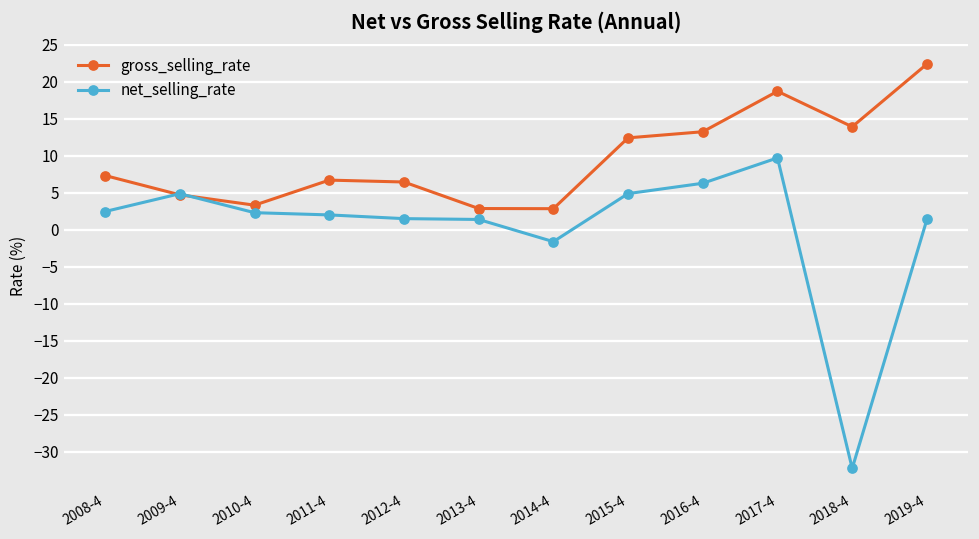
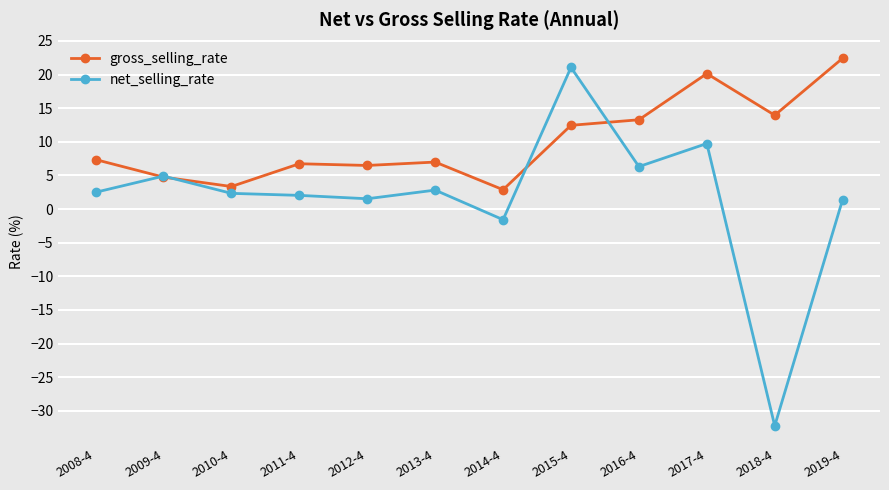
  {
    "gross_selling_rate": {
      "2008-4": 7,
      "2010-4": 3,
      "2011-4": 7,
      "2012-4": 6,
-     "2013-4": 3,
+     "2013-4": 7,
      "2014-4": 3,
      "2015-4": 12,
      "2016-4": 13,
-     "2017-4": 19,
+     "2017-4": 20,
      "2018-4": 14,
      "2019-4": 22
    },
    "net_selling_rate": {
      "2008-4": 2,
      "2010-4": 2,
      "2011-4": 2,
      "2012-4": 2,
-     "2013-4": 1,
+     "2013-4": 3,
      "2014-4": -2,
-     "2015-4": 5,
+     "2015-4": 21,
      "2016-4": 6,
      "2017-4": 10,
      "2018-4": -32,
      "2019-4": 1
    }
  }
